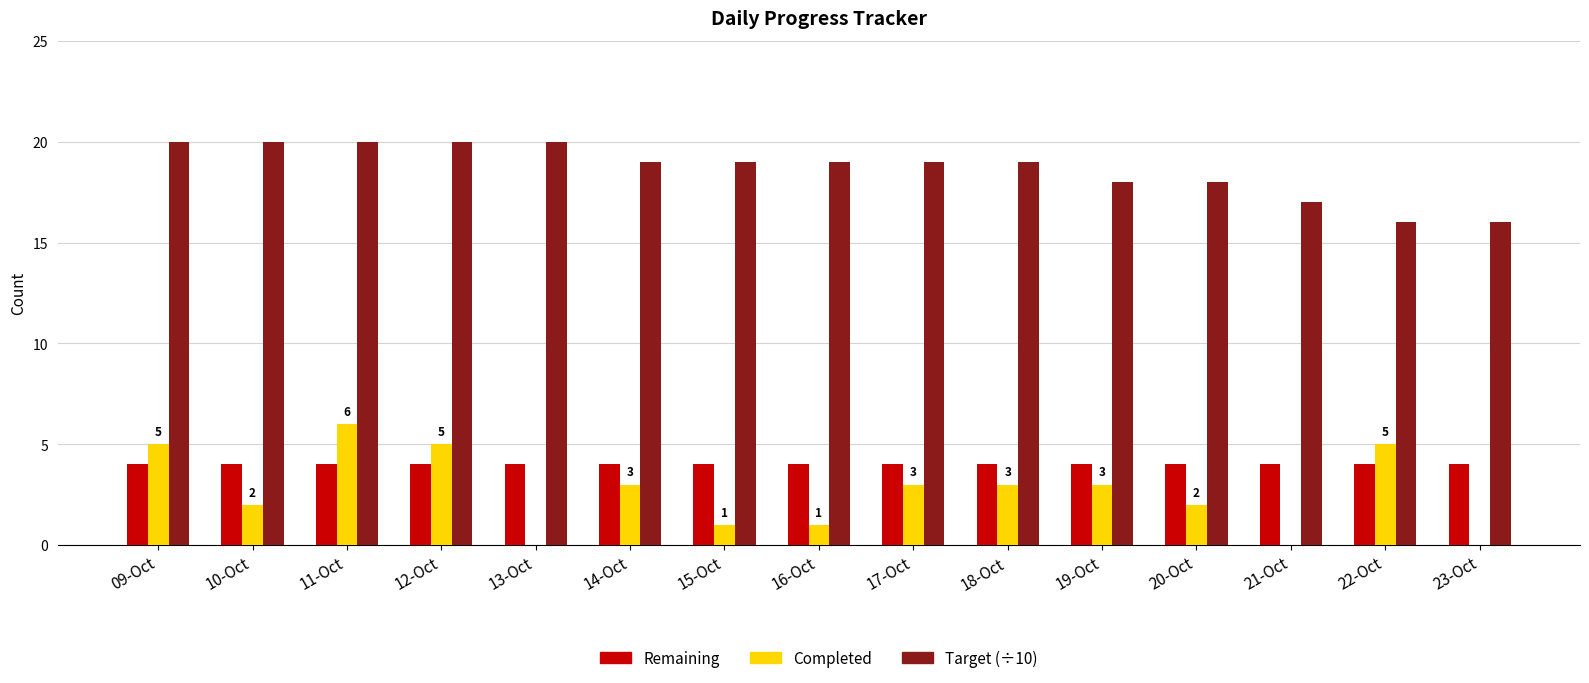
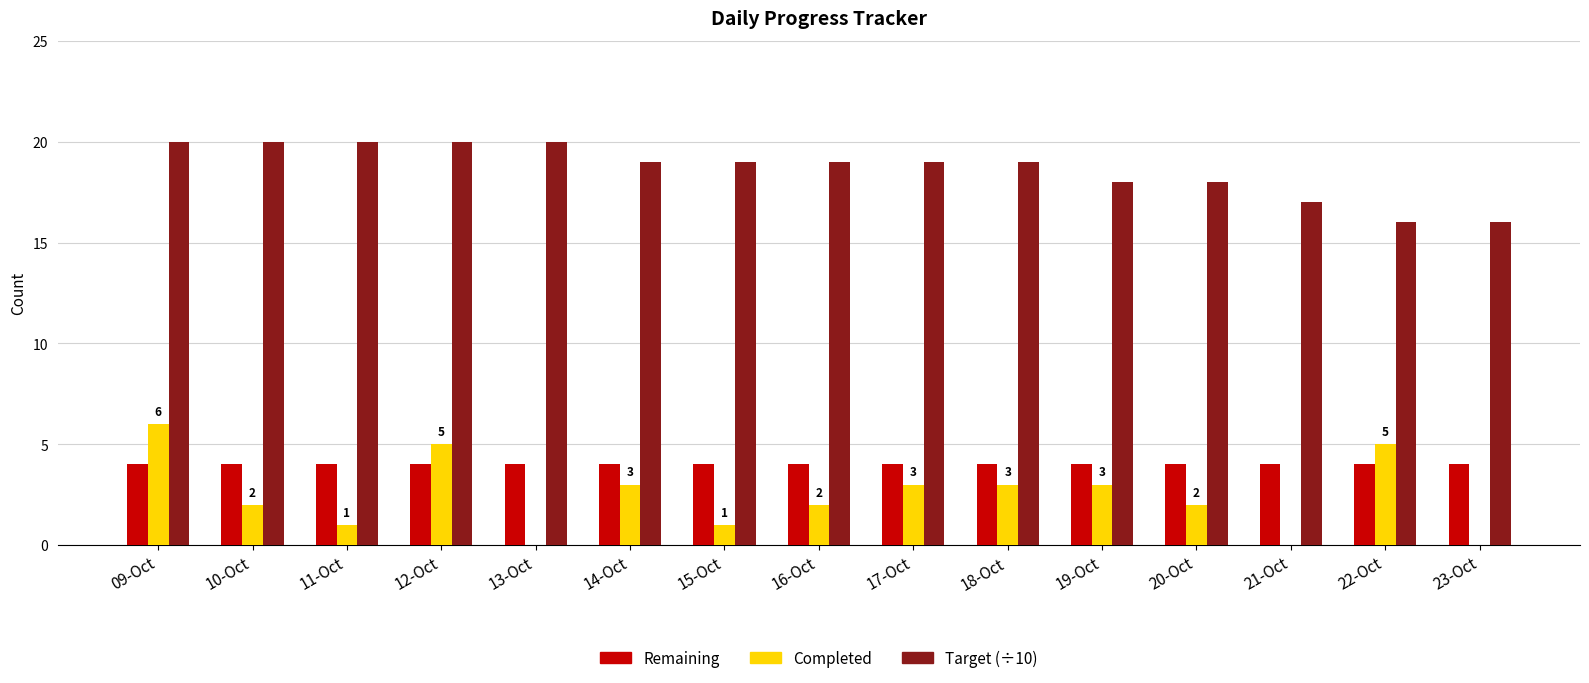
  {
    "Remaining": {
      "09-Oct": 4.0,
      "10-Oct": 4.0,
      "11-Oct": 4.0,
      "12-Oct": 4.0,
      "13-Oct": 4.0,
      "14-Oct": 4.0,
      "15-Oct": 4.0,
      "16-Oct": 4.0,
      "17-Oct": 4.0,
      "18-Oct": 4.0,
      "19-Oct": 4.0,
      "20-Oct": 4.0,
      "21-Oct": 4.0,
      "22-Oct": 4.0,
      "23-Oct": 4.0
    },
    "Completed": {
-     "09-Oct": 5,
+     "09-Oct": 6,
      "10-Oct": 2,
-     "11-Oct": 6,
+     "11-Oct": 1,
      "12-Oct": 5,
      "14-Oct": 3,
      "15-Oct": 1,
-     "16-Oct": 1,
+     "16-Oct": 2,
      "17-Oct": 3,
      "18-Oct": 3,
      "19-Oct": 3,
      "20-Oct": 2,
      "22-Oct": 5
    },
    "Target (÷10)": {
      "09-Oct": 20.0,
      "10-Oct": 20.0,
      "11-Oct": 20.0,
      "12-Oct": 20.0,
      "13-Oct": 20.0,
      "14-Oct": 19.0,
      "15-Oct": 19.0,
      "16-Oct": 19.0,
      "17-Oct": 19.0,
      "18-Oct": 19.0,
      "19-Oct": 18.0,
      "20-Oct": 18.0,
      "21-Oct": 17.0,
      "22-Oct": 16.0,
      "23-Oct": 16.0
    }
  }
